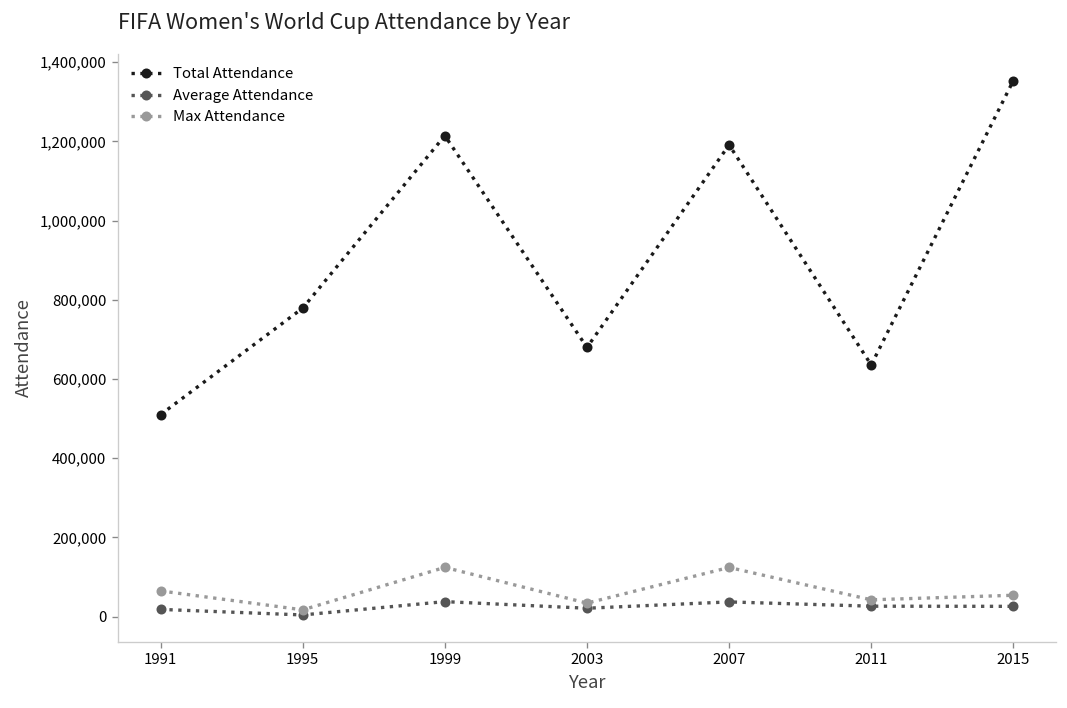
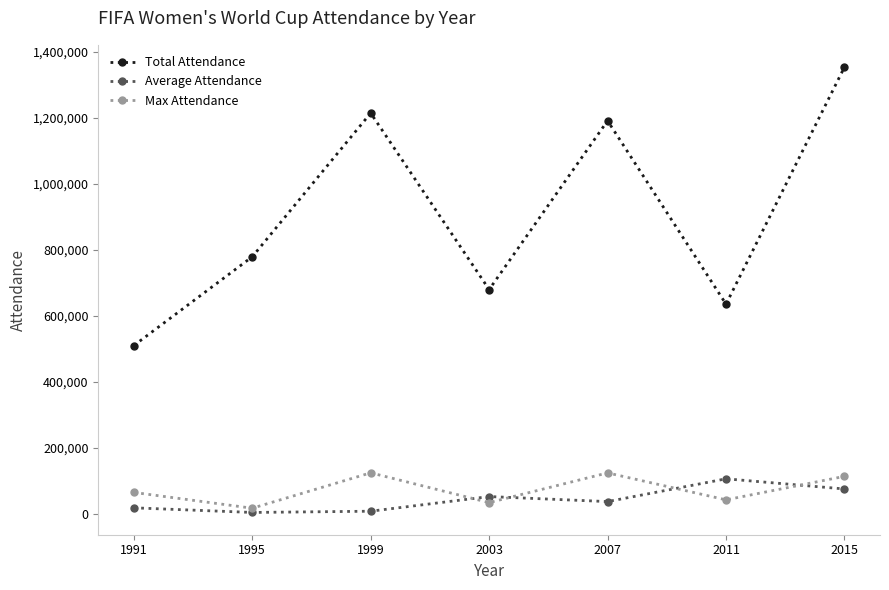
  {
    "Total Attendance": {
      "1991": "510,000",
      "1995": "780,000",
      "1999": "1,210,000",
      "2003": "680,000",
      "2007": "1,190,000",
      "2011": "640,000",
      "2015": "1,350,000"
    },
    "Average Attendance": {
      "1991": "20,000",
      "1995": "0",
-     "1999": "40,000",
-     "2003": "20,000",
+     "1999": "10,000",
+     "2003": "50,000",
      "2007": "40,000",
-     "2011": "30,000",
-     "2015": "30,000"
+     "2011": "110,000",
+     "2015": "80,000"
    },
    "Max Attendance": {
      "1991": "70,000",
      "1995": "20,000",
      "1999": "120,000",
      "2003": "30,000",
      "2007": "120,000",
      "2011": "40,000",
-     "2015": "50,000"
+     "2015": "110,000"
    }
  }
